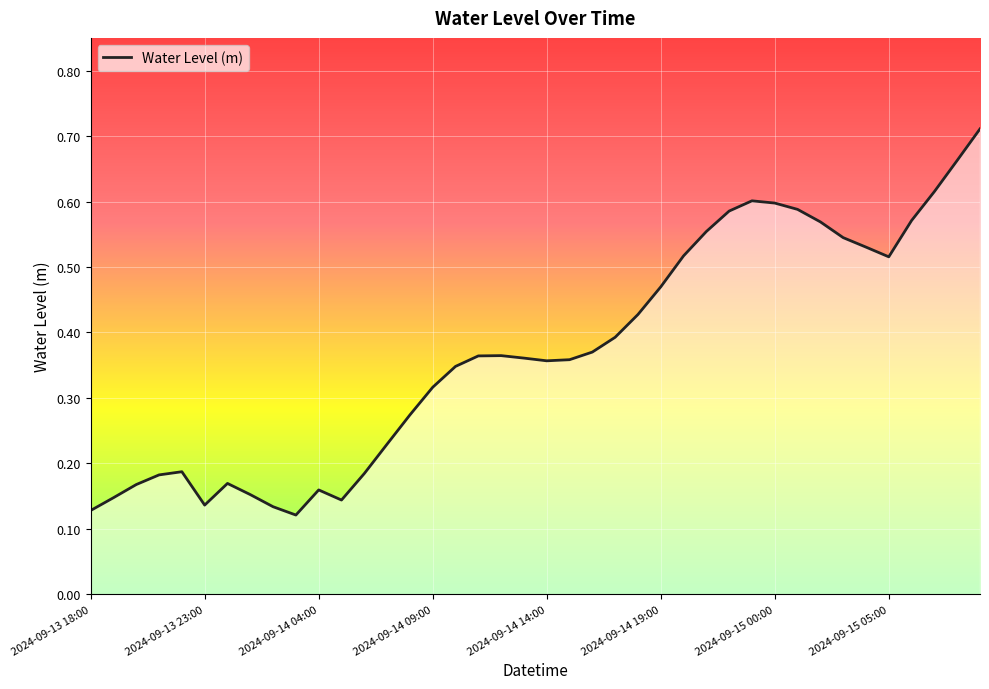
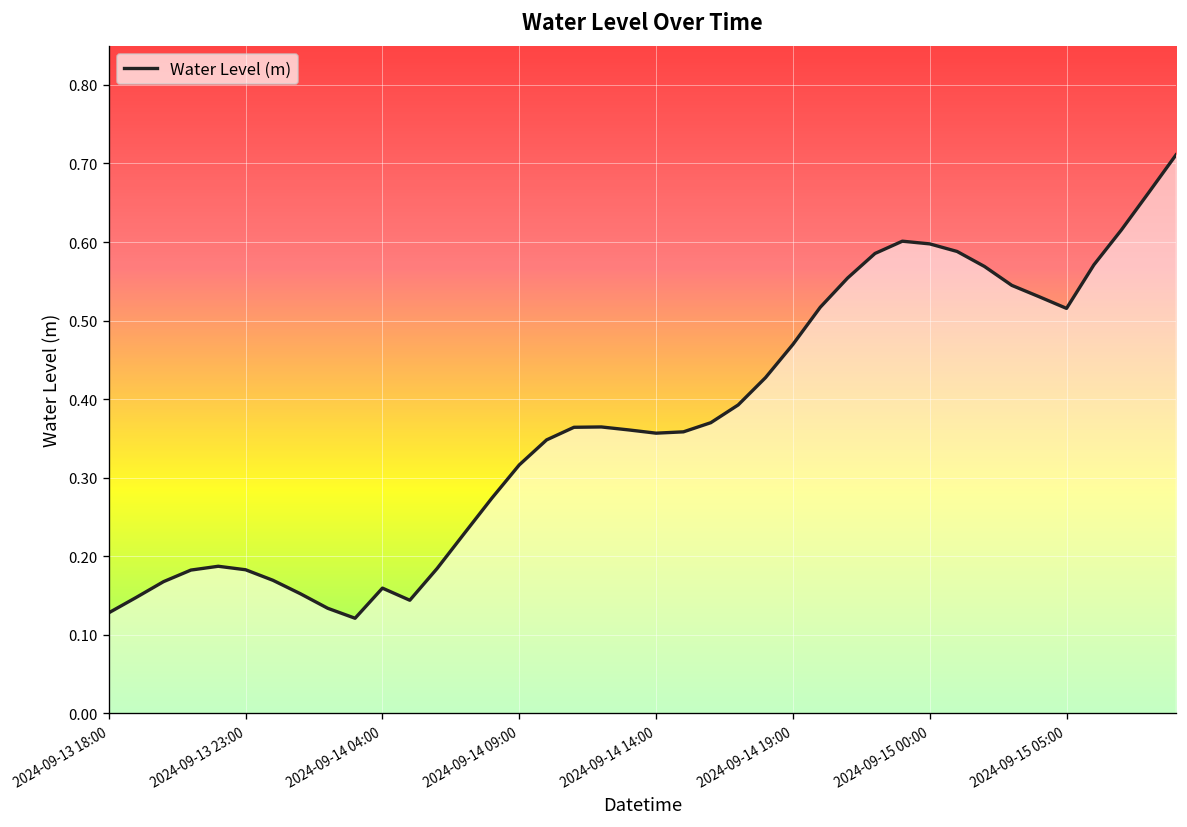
  {
    "2024-09-13 18:00": 0.13,
-   "2024-09-13 23:00": 0.14,
+   "2024-09-13 23:00": 0.18,
    "2024-09-14 04:00": 0.16,
    "2024-09-14 09:00": 0.32,
    "2024-09-14 14:00": 0.36,
    "2024-09-14 19:00": 0.47,
    "2024-09-15 00:00": 0.60,
    "2024-09-15 05:00": 0.52
  }
